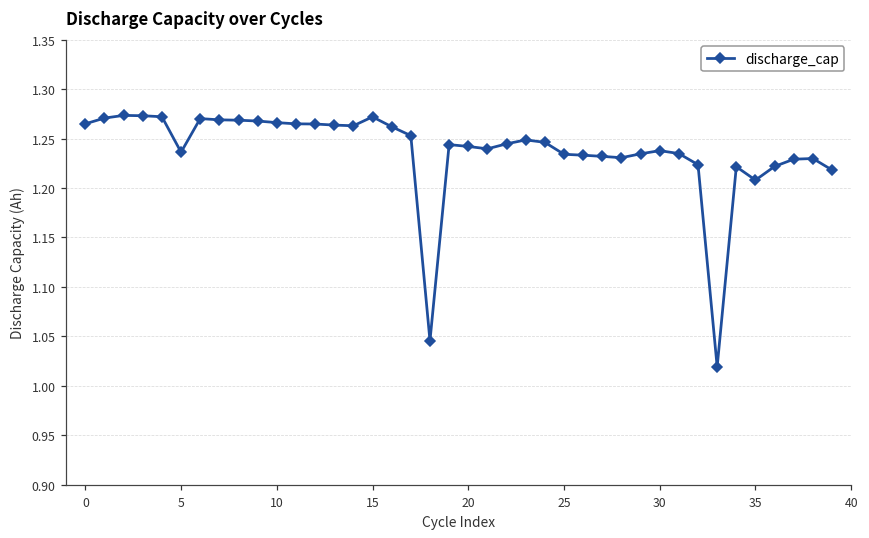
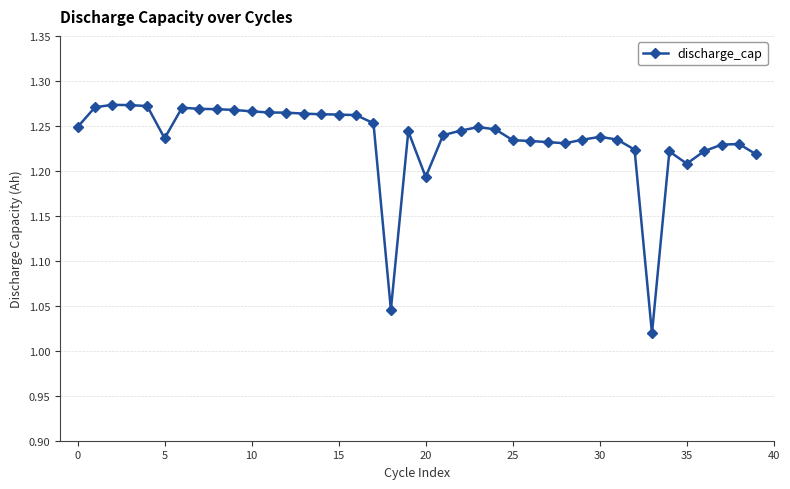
  {
-   "0": 1.26,
+   "0": 1.25,
    "5": 1.24,
    "10": 1.27,
-   "15": 1.27,
-   "20": 1.24,
+   "15": 1.26,
+   "20": 1.19,
    "25": 1.23,
    "30": 1.24,
    "35": 1.21
  }
